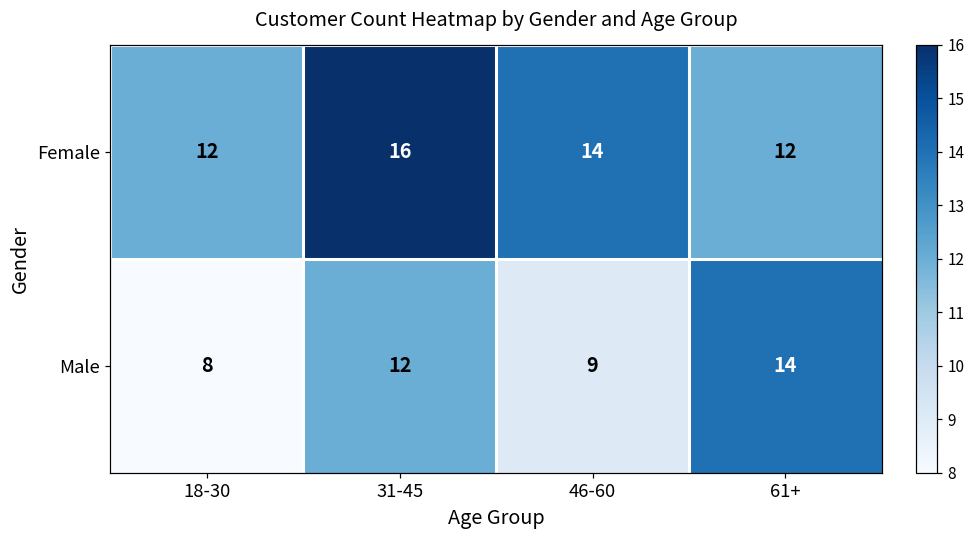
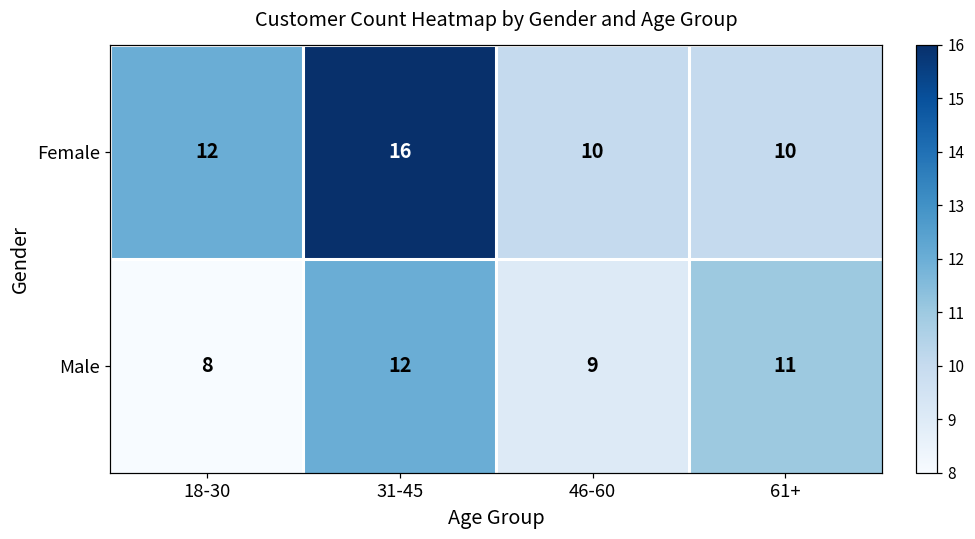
  {
    "Female": {
      "18-30": 12,
      "31-45": 16,
-     "46-60": 14,
-     "61+": 12
+     "46-60": 10,
+     "61+": 10
    },
    "Male": {
      "18-30": 8,
      "31-45": 12,
      "46-60": 9,
-     "61+": 14
+     "61+": 11
    }
  }
